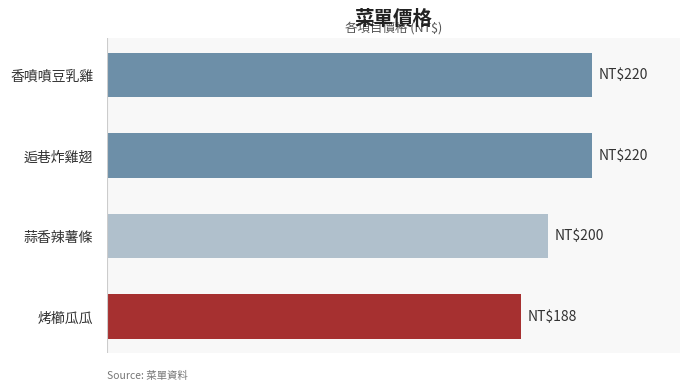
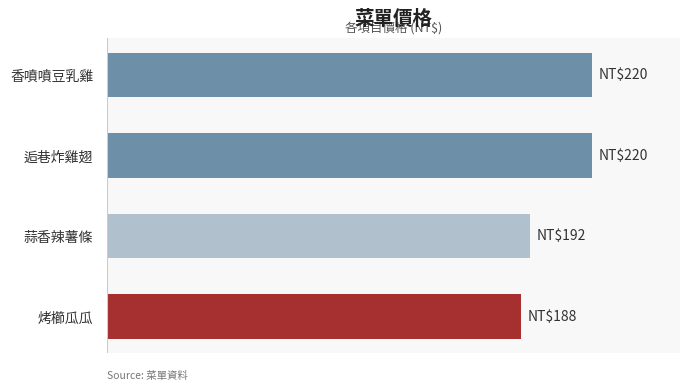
  {
    "香噴噴豆乳雞": "$220",
    "逅巷炸雞翅": "$220",
-   "蒜香辣薯條": "$200",
+   "蒜香辣薯條": "$192",
    "烤櫛瓜瓜": "$188"
  }
